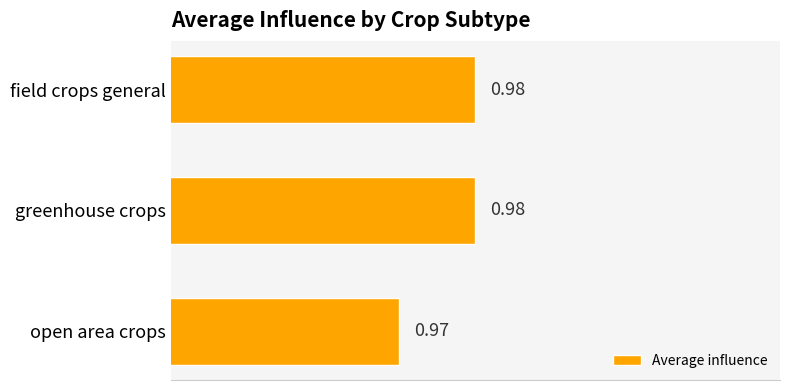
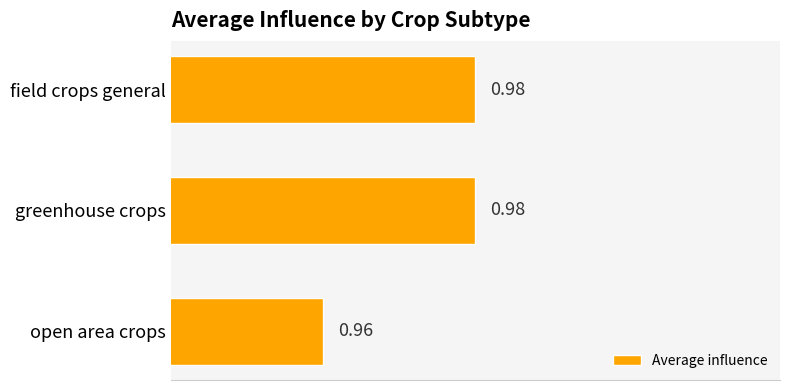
  {
    "field crops general": 0.98,
    "greenhouse crops": 0.98,
-   "open area crops": 0.97
+   "open area crops": 0.96
  }
